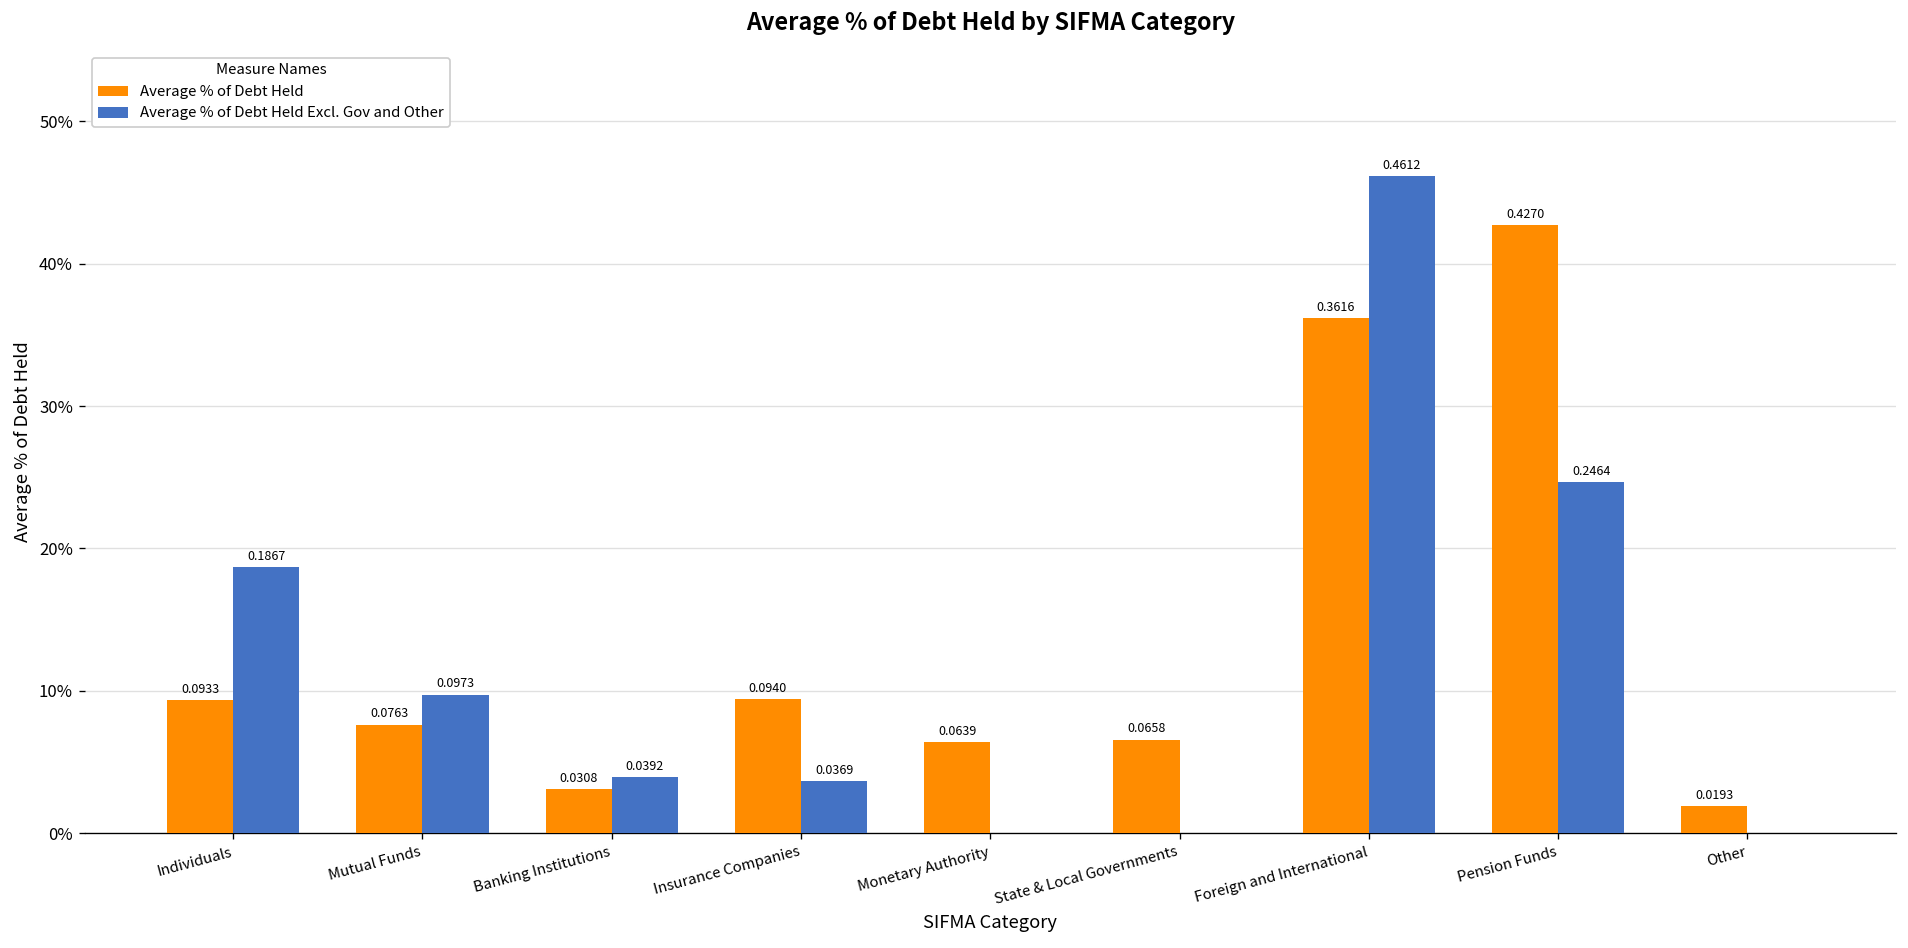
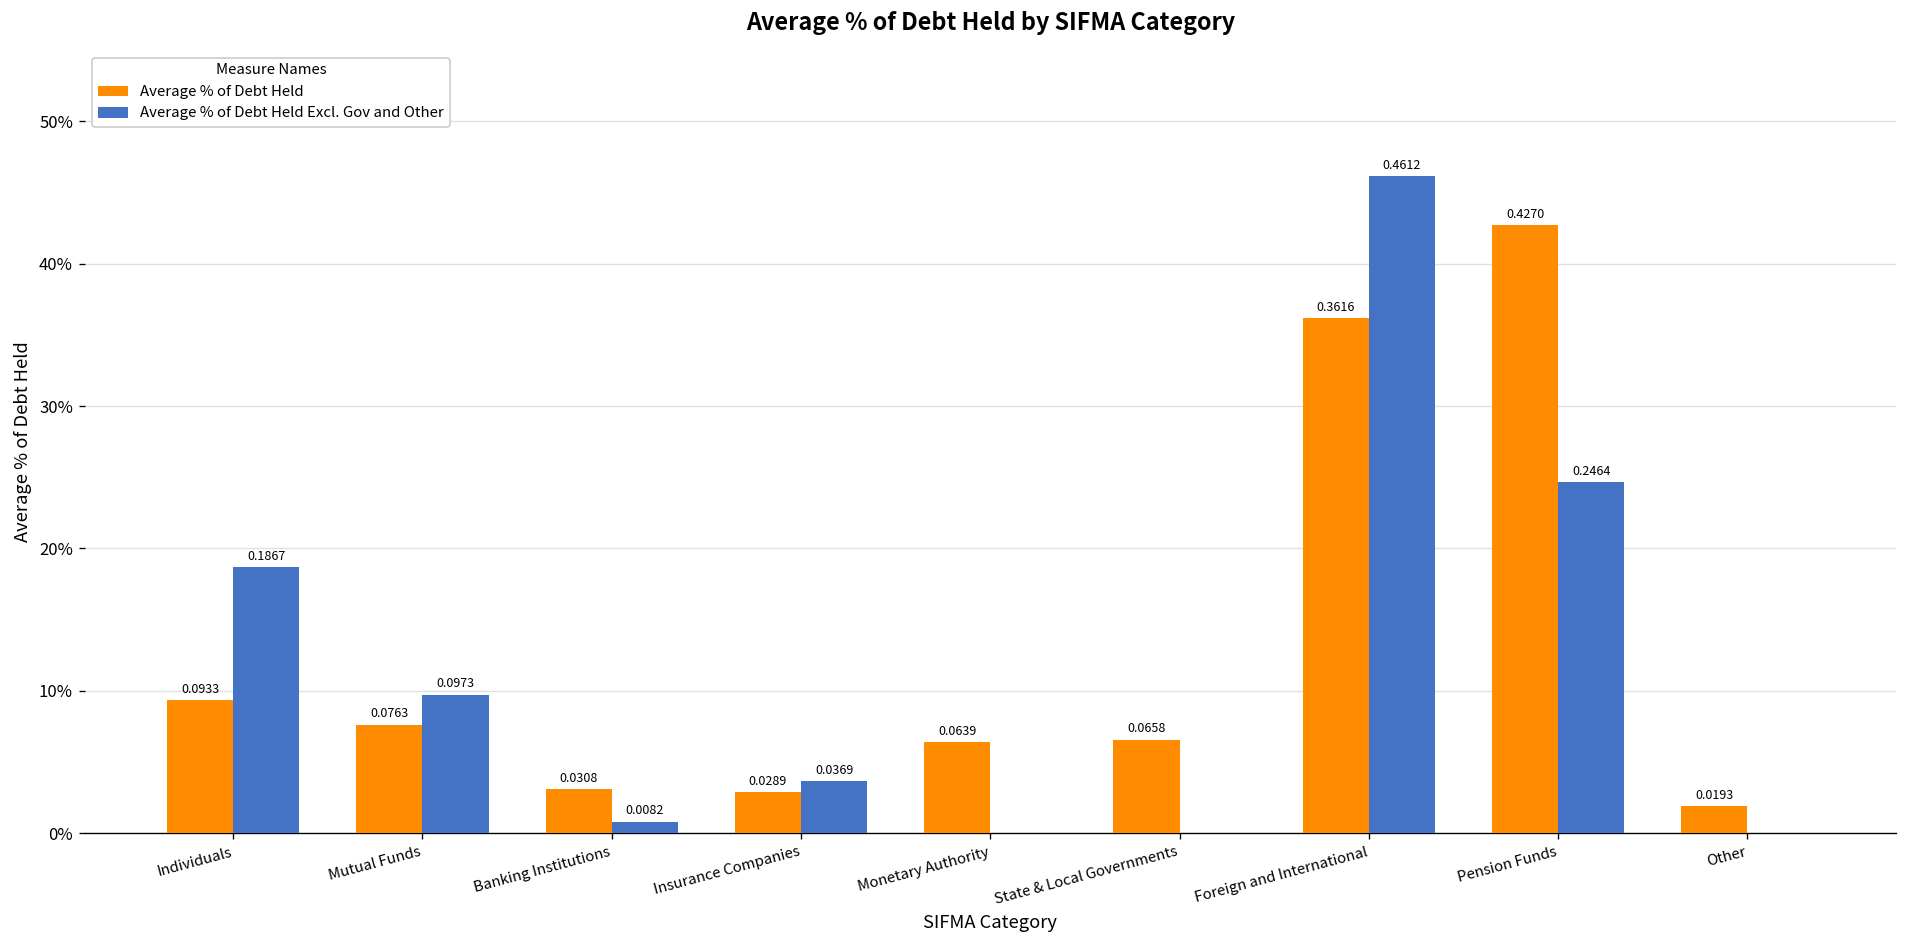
  {
    "Average % of Debt Held": {
      "Individuals": 0.0933,
      "Mutual Funds": 0.0763,
      "Banking Institutions": 0.0308,
-     "Insurance Companies": 0.0940,
+     "Insurance Companies": 0.0289,
      "Monetary Authority": 0.0639,
      "State & Local Governments": 0.0658,
      "Foreign and International": 0.3616,
      "Pension Funds": 0.4270,
      "Other": 0.0193
    },
    "Average % of Debt Held Excl. Gov and Other": {
      "Individuals": 0.1867,
      "Mutual Funds": 0.0973,
-     "Banking Institutions": 0.0392,
+     "Banking Institutions": 0.0082,
      "Insurance Companies": 0.0369,
      "Foreign and International": 0.4612,
      "Pension Funds": 0.2464
    }
  }
